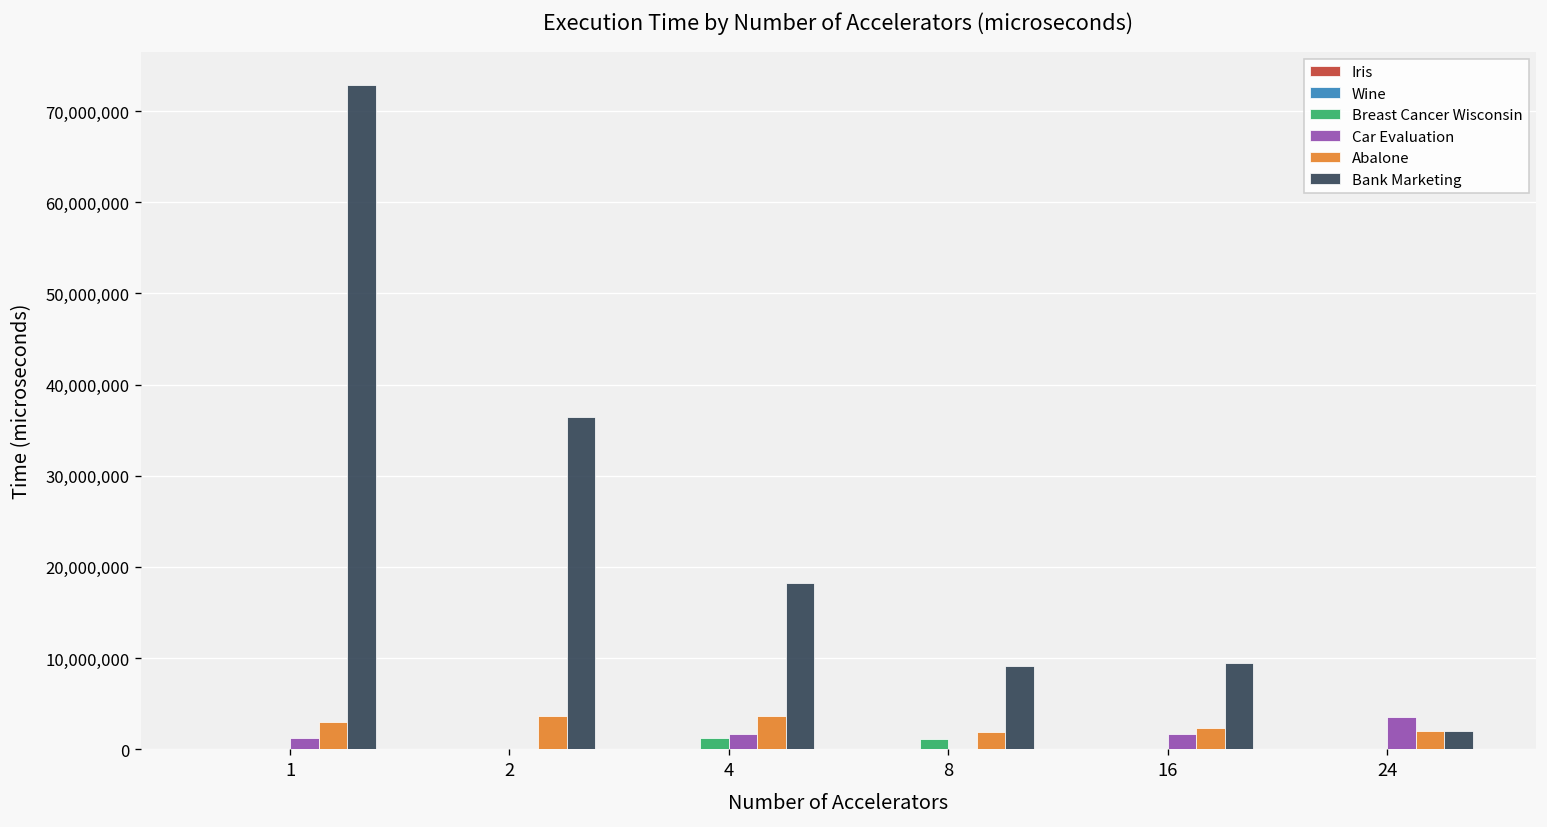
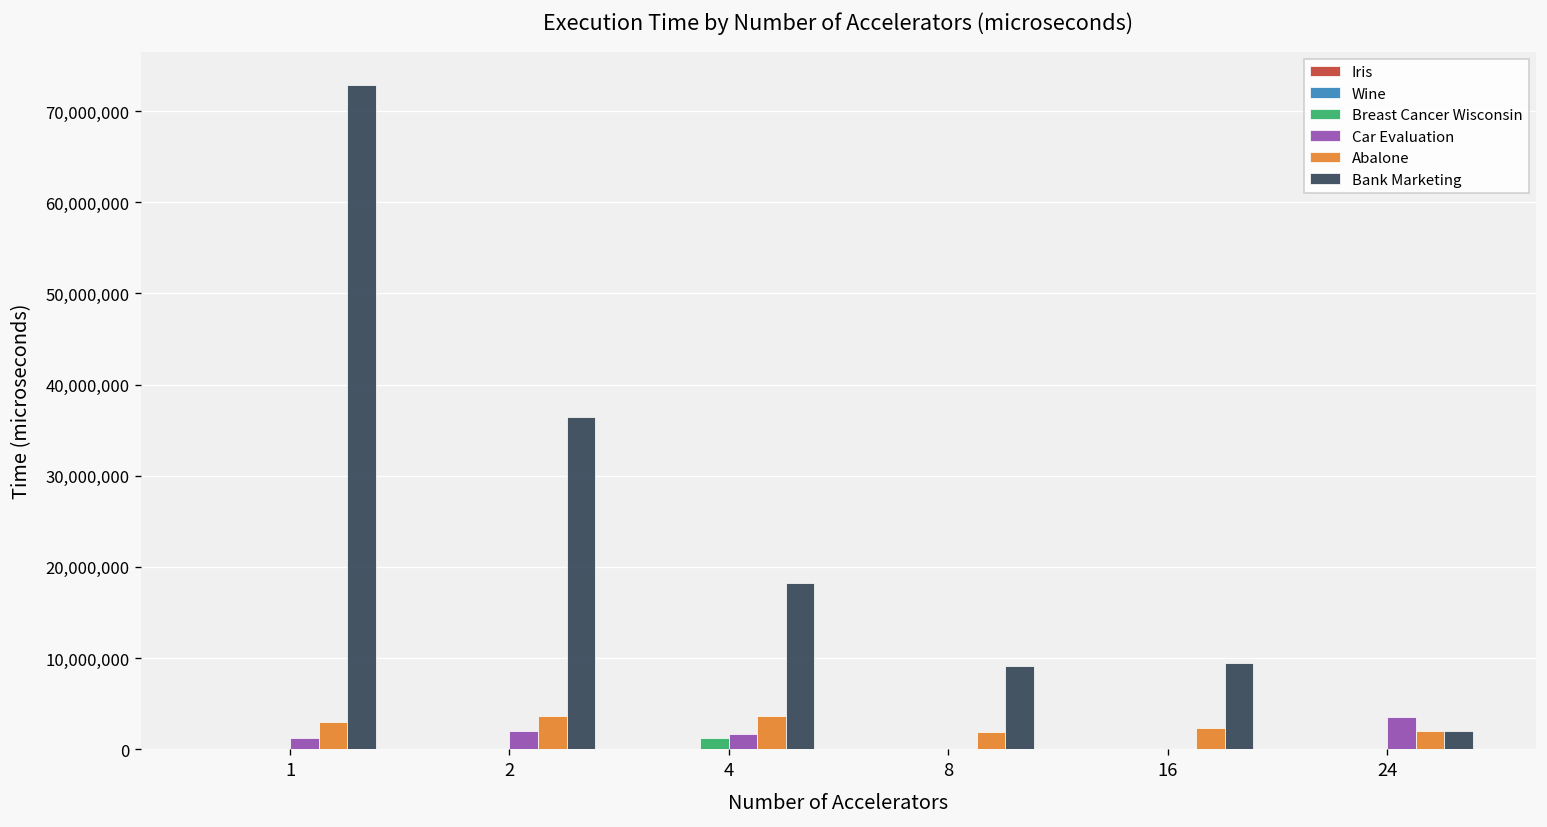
  {
    "Breast Cancer Wisconsin": {
      "4": "1,000,000",
-     "8": "1,000,000"
+     "8": "0"
    },
    "Car Evaluation": {
      "1": "1,000,000",
-     "2": "0",
+     "2": "2,000,000",
      "4": "2,000,000",
-     "16": "2,000,000",
+     "16": "0",
      "24": "4,000,000"
    },
    "Abalone": {
      "1": "3,000,000",
      "2": "4,000,000",
      "4": "4,000,000",
      "8": "2,000,000",
      "16": "2,000,000",
      "24": "2,000,000"
    },
    "Bank Marketing": {
      "1": "73,000,000",
      "2": "36,000,000",
      "4": "18,000,000",
      "8": "9,000,000",
      "16": "10,000,000",
      "24": "2,000,000"
    }
  }
